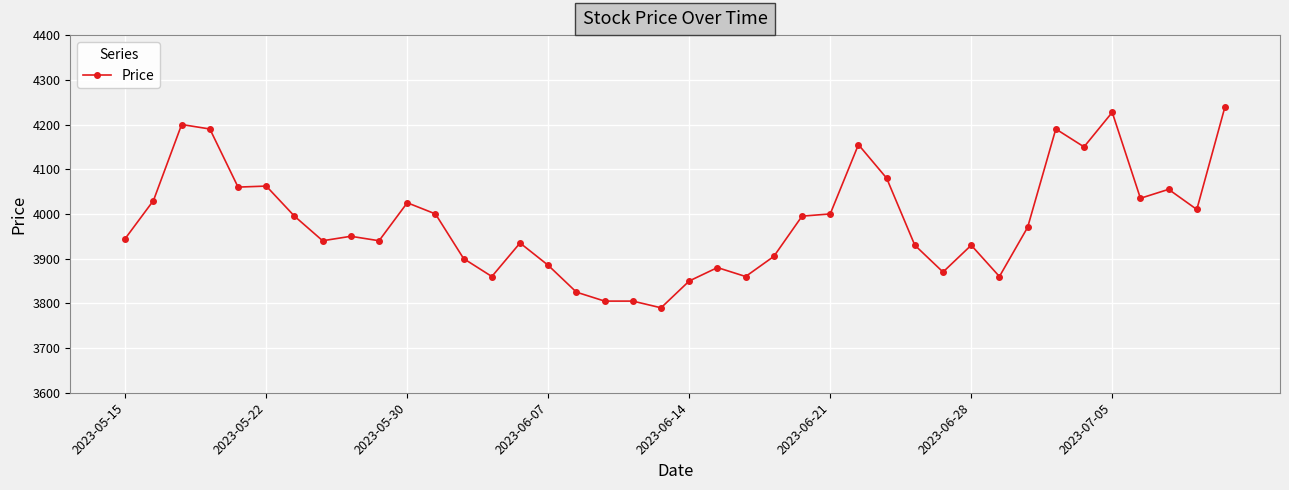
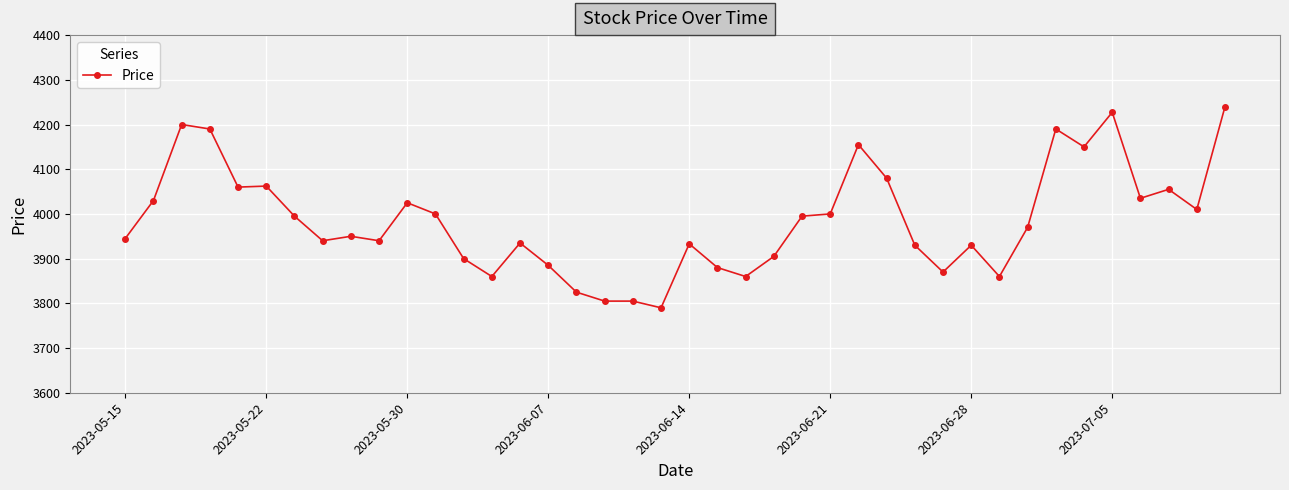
  {
    "2023-05-15": 3950,
    "2023-05-22": 4060,
    "2023-05-30": 4030,
    "2023-06-07": 3890,
-   "2023-06-14": 3850,
+   "2023-06-14": 3930,
    "2023-06-21": 4000,
    "2023-06-28": 3930,
    "2023-07-05": 4230
  }
